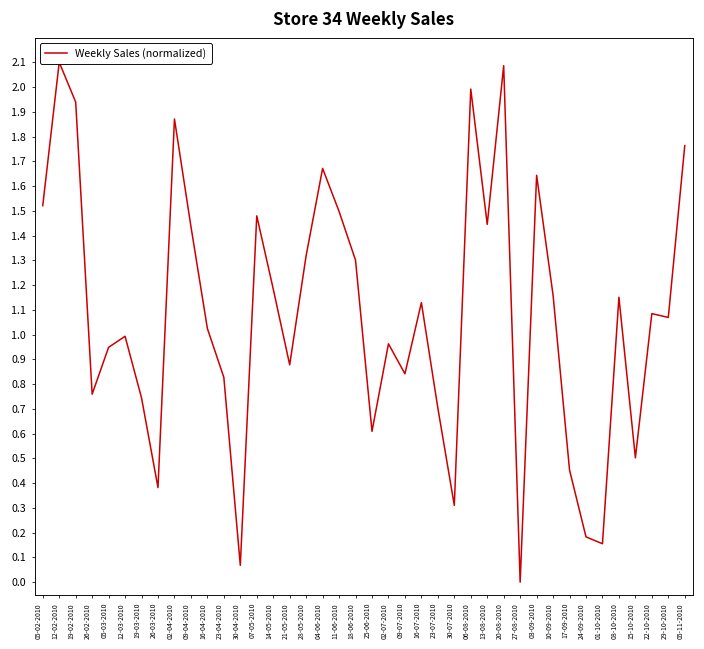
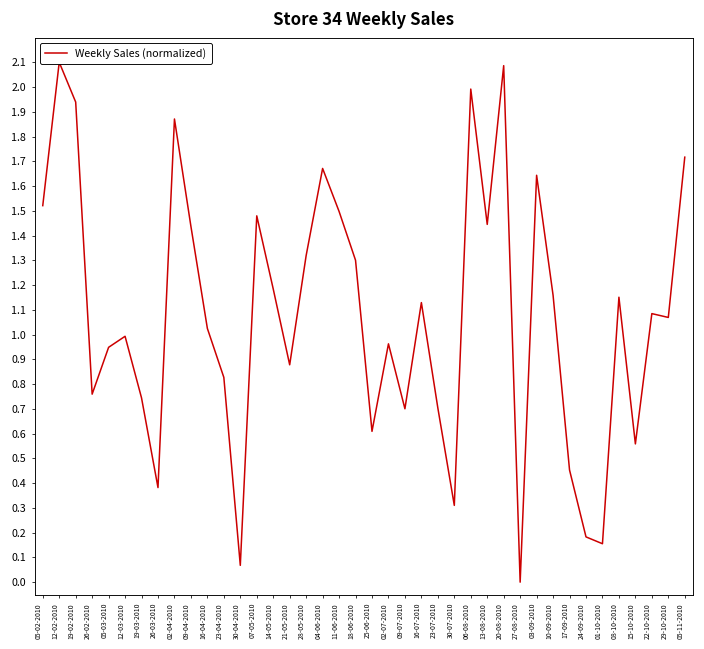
  {
    "05-02-2010": 1.52,
    "19-02-2010": 1.94,
    "26-02-2010": 0.76,
    "05-03-2010": 0.95,
    "12-03-2010": 0.99,
    "19-03-2010": 0.74,
    "26-03-2010": 0.38,
    "02-04-2010": 1.87,
    "09-04-2010": 1.44,
    "16-04-2010": 1.02,
    "23-04-2010": 0.83,
    "30-04-2010": 0.07,
    "07-05-2010": 1.48,
    "14-05-2010": 1.18,
    "21-05-2010": 0.88,
    "28-05-2010": 1.32,
    "04-06-2010": 1.67,
    "11-06-2010": 1.50,
    "18-06-2010": 1.30,
    "25-06-2010": 0.61,
    "02-07-2010": 0.96,
-   "09-07-2010": 0.84,
+   "09-07-2010": 0.70,
    "16-07-2010": 1.13,
    "23-07-2010": 0.70,
    "30-07-2010": 0.31,
    "06-08-2010": 1.99,
    "13-08-2010": 1.45,
    "20-08-2010": 2.09,
    "27-08-2010": 0.00,
    "03-09-2010": 1.64,
    "10-09-2010": 1.16,
    "17-09-2010": 0.45,
    "24-09-2010": 0.18,
    "01-10-2010": 0.16,
    "08-10-2010": 1.15,
-   "15-10-2010": 0.50,
+   "15-10-2010": 0.56,
    "22-10-2010": 1.08,
    "29-10-2010": 1.07,
-   "05-11-2010": 1.76
+   "05-11-2010": 1.72
  }
